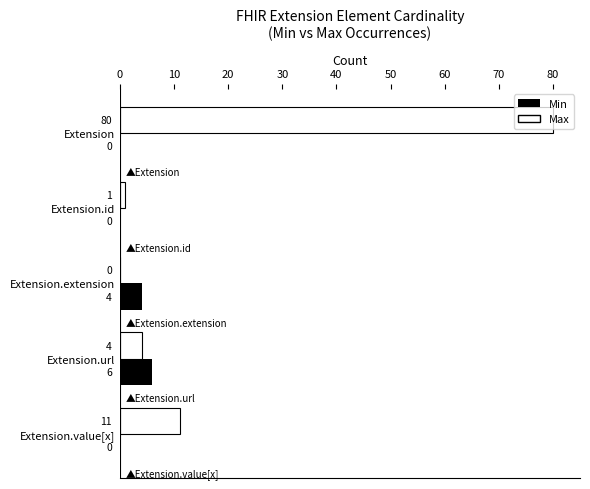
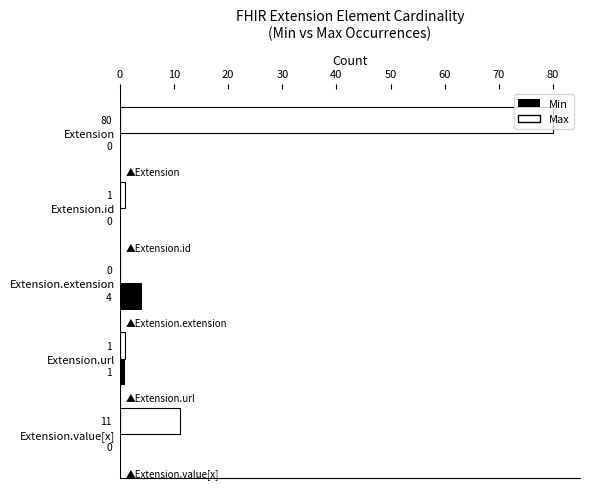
  {
    "Min": {
      "Extension": 0,
      "Extension.id": 0,
-     "Extension.url": 6,
+     "Extension.url": 1,
      "Extension.value[x]": 0
    },
    "Max": {
      "Extension.id": 1,
      "Extension.extension": 0,
-     "Extension.url": 4
+     "Extension.url": 1
    }
  }
